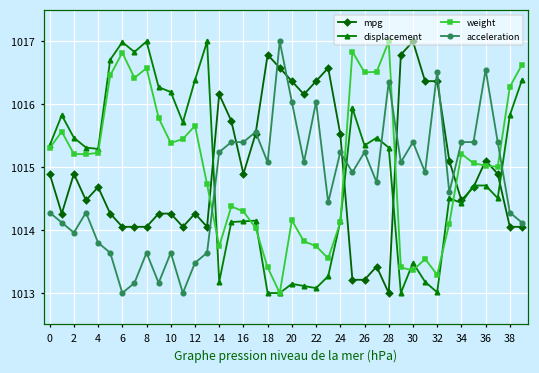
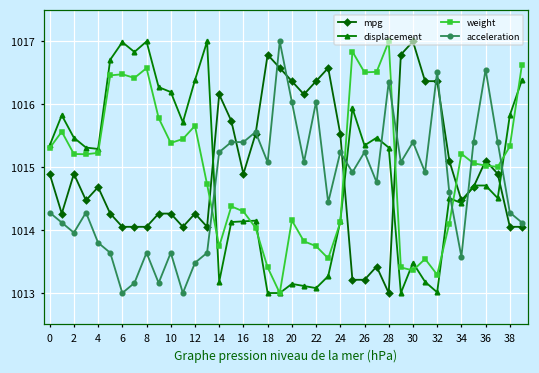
  {
    "weight": {
      "2": 1015.2,
      "4": 1015.2,
-     "6": 1016.8,
+     "6": 1016.5,
      "8": 1016.6,
      "10": 1015.4,
      "12": 1015.7,
      "14": 1013.7,
      "16": 1014.3,
      "18": 1013.4,
      "20": 1014.2,
      "22": 1013.7,
      "26": 1016.5,
      "30": 1013.4,
      "32": 1013.3,
      "34": 1015.2,
      "36": 1015.0,
-     "38": 1016.3
+     "38": 1015.3
    },
    "acceleration": {
      "0": 1014.3,
      "2": 1014.0,
      "4": 1013.8,
      "6": 1013.0,
      "8": 1013.6,
      "10": 1013.6,
      "12": 1013.5,
      "14": 1015.2,
      "16": 1015.4,
      "18": 1015.1,
      "20": 1016.0,
      "22": 1016.0,
      "24": 1015.2,
      "26": 1015.2,
      "28": 1016.4,
      "30": 1015.4,
      "32": 1016.5,
-     "34": 1015.4,
+     "34": 1013.6,
      "36": 1016.6,
      "38": 1014.3
    }
  }
